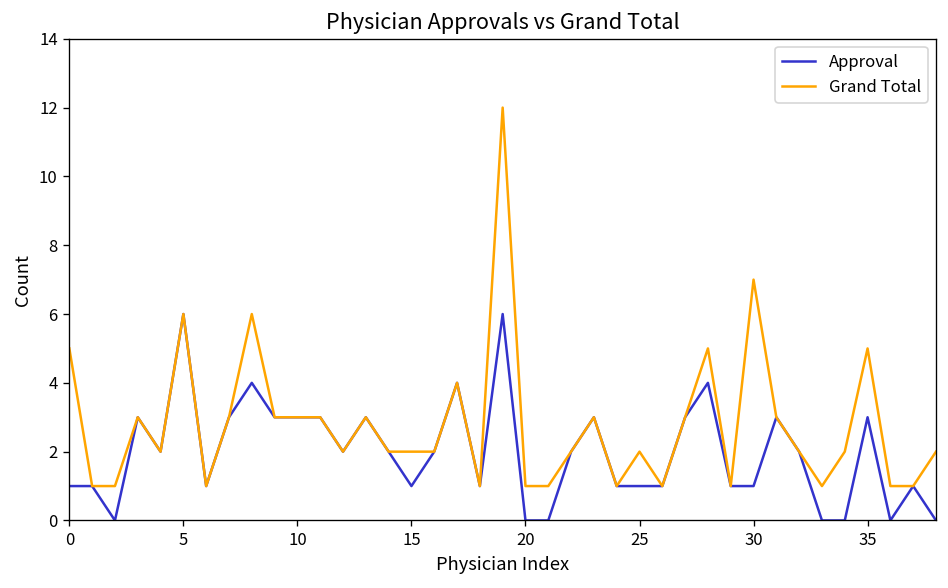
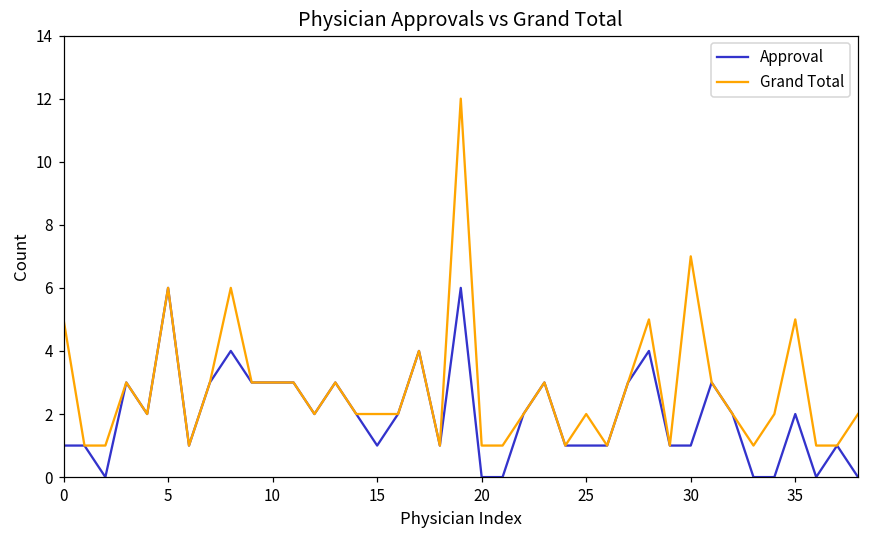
  {
    "Approval": {
      "0": 1,
      "15": 1,
      "20": 0,
      "25": 1,
      "30": 1,
-     "35": 3
+     "35": 2
    },
    "Grand Total": {
      "0": 5,
      "15": 2,
      "20": 1,
      "25": 2,
      "30": 7,
      "35": 5
    }
  }
